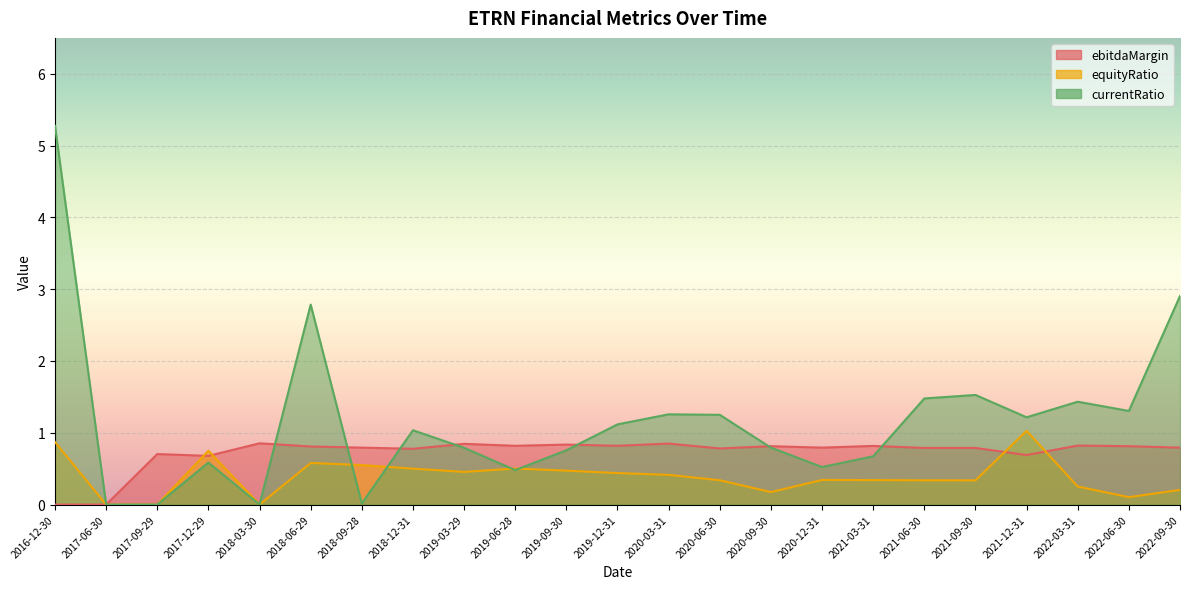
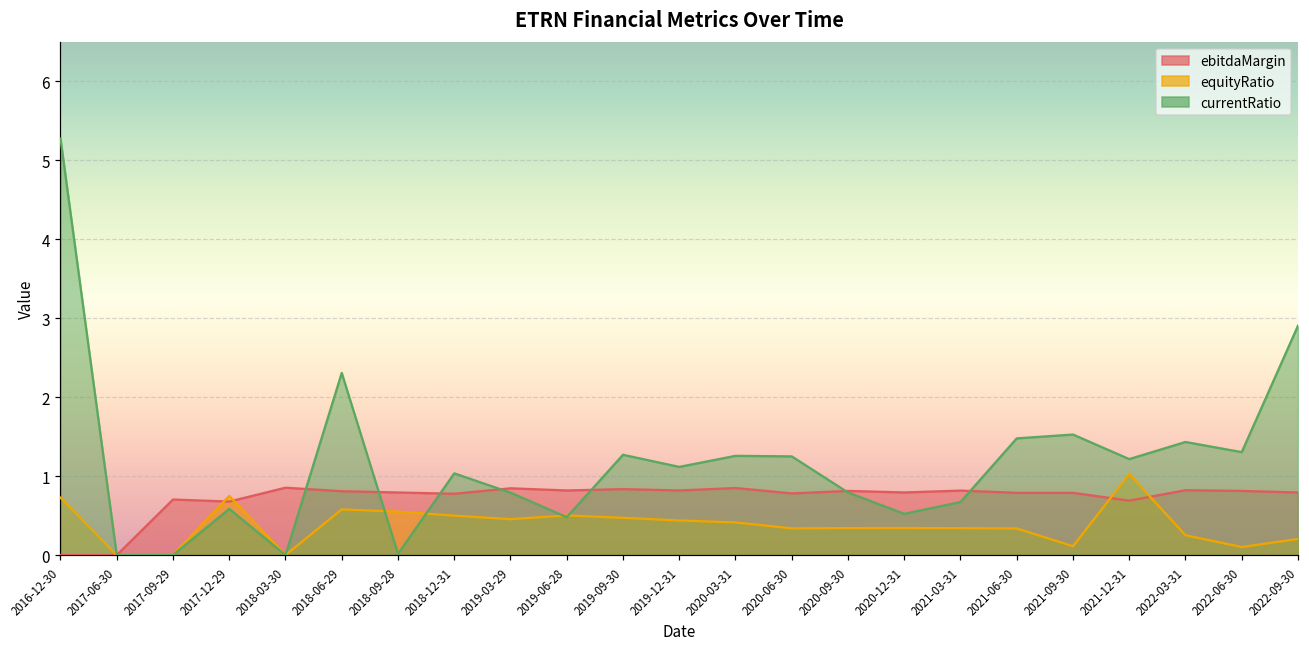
  {
    "ebitdaMargin": {
      "2016-12-30": 0.0,
      "2017-09-29": 0.7,
      "2017-12-29": 0.7,
      "2018-03-30": 0.9,
      "2018-06-29": 0.8,
      "2018-09-28": 0.8,
      "2018-12-31": 0.8,
      "2019-03-29": 0.8,
      "2019-06-28": 0.8,
      "2019-09-30": 0.8,
      "2019-12-31": 0.8,
      "2020-03-31": 0.8,
      "2020-06-30": 0.8,
      "2020-12-31": 0.8,
      "2021-03-31": 0.8,
      "2021-06-30": 0.8,
      "2021-09-30": 0.8,
      "2021-12-31": 0.7,
      "2022-03-31": 0.8,
      "2022-06-30": 0.8,
      "2022-09-30": 0.8
    },
    "equityRatio": {
-     "2016-12-30": 0.9,
+     "2016-12-30": 0.7,
      "2017-12-29": 0.7,
      "2018-06-29": 0.6,
      "2018-09-28": 0.6,
      "2018-12-31": 0.5,
      "2019-03-29": 0.5,
      "2019-09-30": 0.5,
      "2019-12-31": 0.4,
      "2020-03-31": 0.4,
      "2020-06-30": 0.3,
-     "2020-09-30": 0.2,
+     "2020-09-30": 0.3,
      "2020-12-31": 0.3,
      "2021-03-31": 0.3,
      "2021-06-30": 0.3,
-     "2021-09-30": 0.3,
+     "2021-09-30": 0.1,
      "2021-12-31": 1.0,
      "2022-03-31": 0.3,
      "2022-06-30": 0.1,
      "2022-09-30": 0.2
    },
    "currentRatio": {
      "2016-12-30": 5.3,
      "2017-12-29": 0.6,
-     "2018-06-29": 2.8,
+     "2018-06-29": 2.3,
      "2018-09-28": 0.0,
      "2018-12-31": 1.0,
      "2019-03-29": 0.8,
-     "2019-09-30": 0.8,
+     "2019-09-30": 1.3,
      "2019-12-31": 1.1,
      "2020-03-31": 1.3,
      "2020-06-30": 1.2,
      "2020-12-31": 0.5,
      "2021-03-31": 0.7,
      "2021-06-30": 1.5,
      "2021-09-30": 1.5,
      "2021-12-31": 1.2,
      "2022-03-31": 1.4,
      "2022-06-30": 1.3,
      "2022-09-30": 2.9
    }
  }
